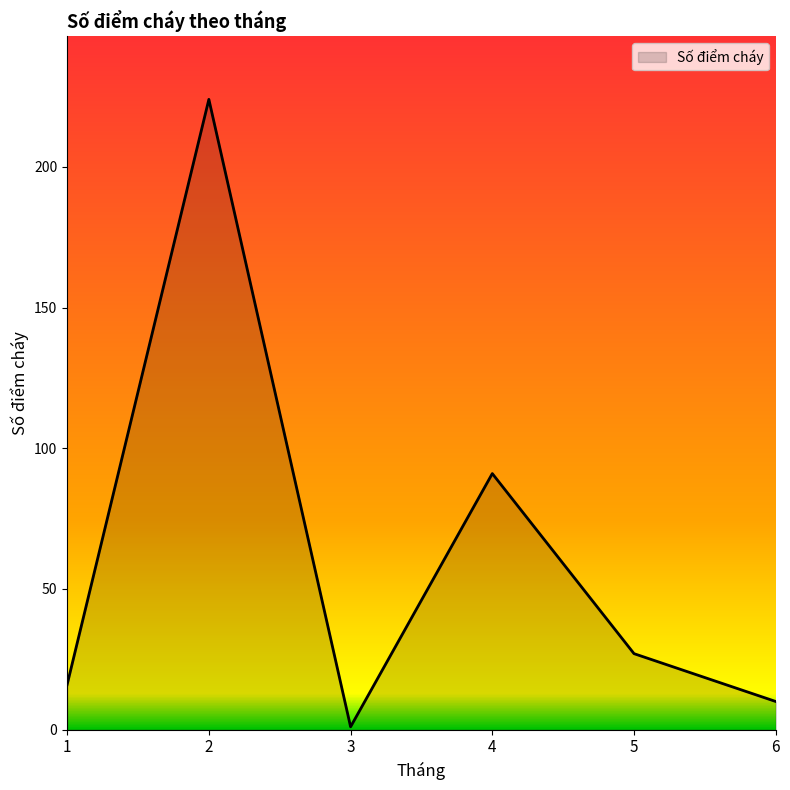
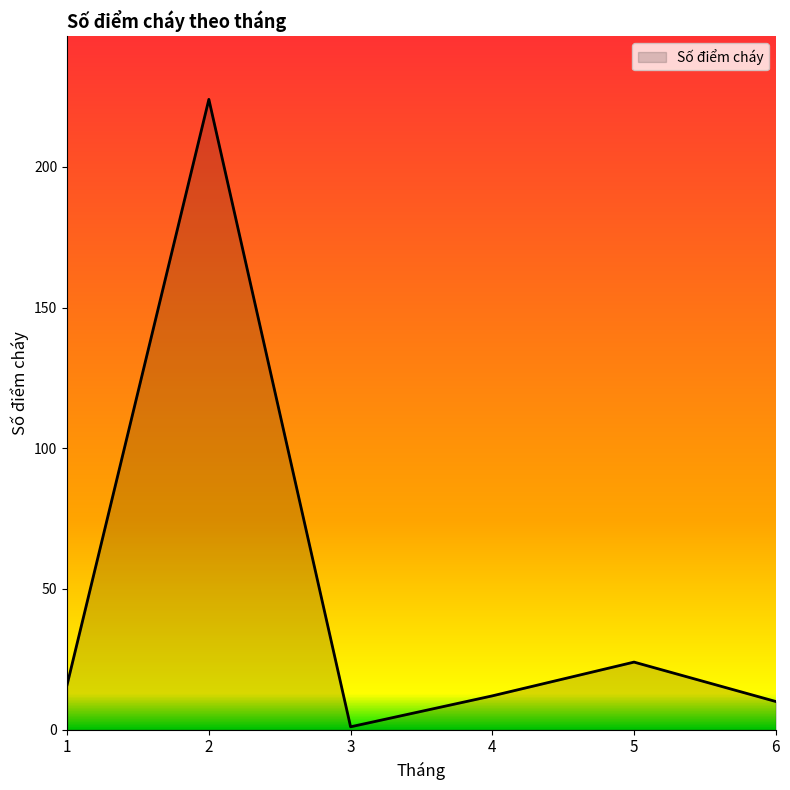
  {
    "1": 16,
    "2": 224,
    "3": 1,
-   "4": 91,
-   "5": 27,
+   "4": 12,
+   "5": 24,
    "6": 10
  }
